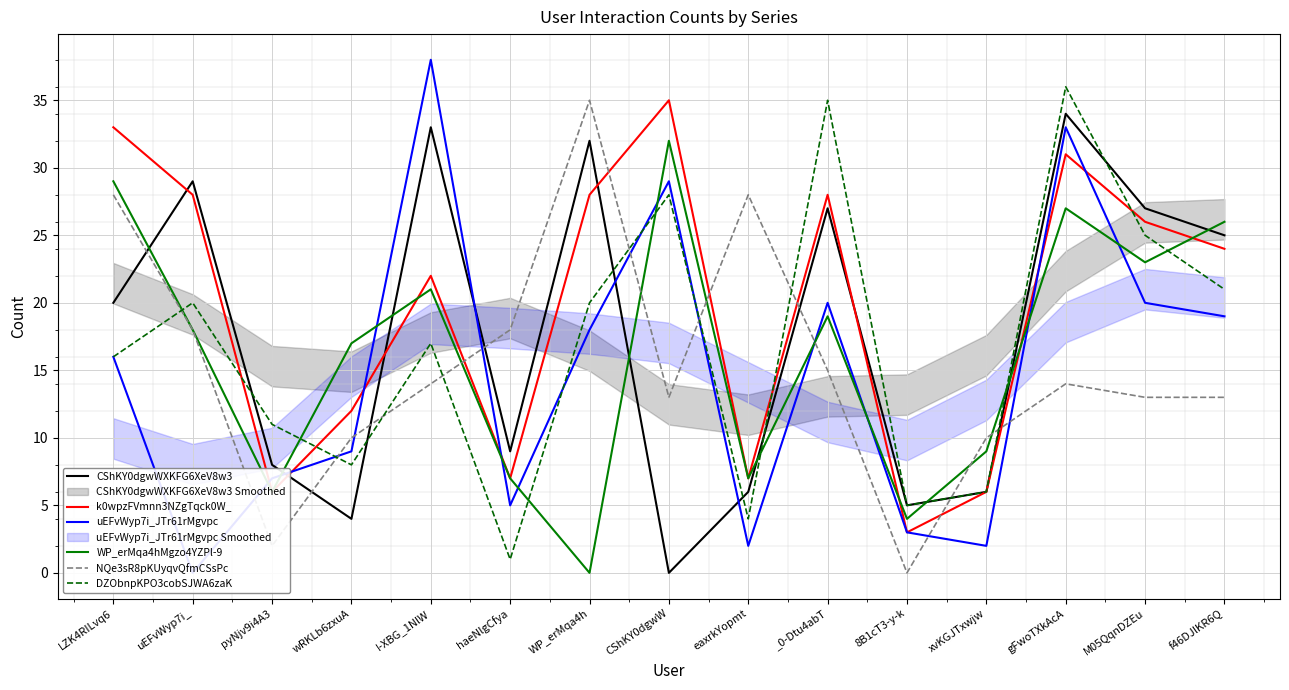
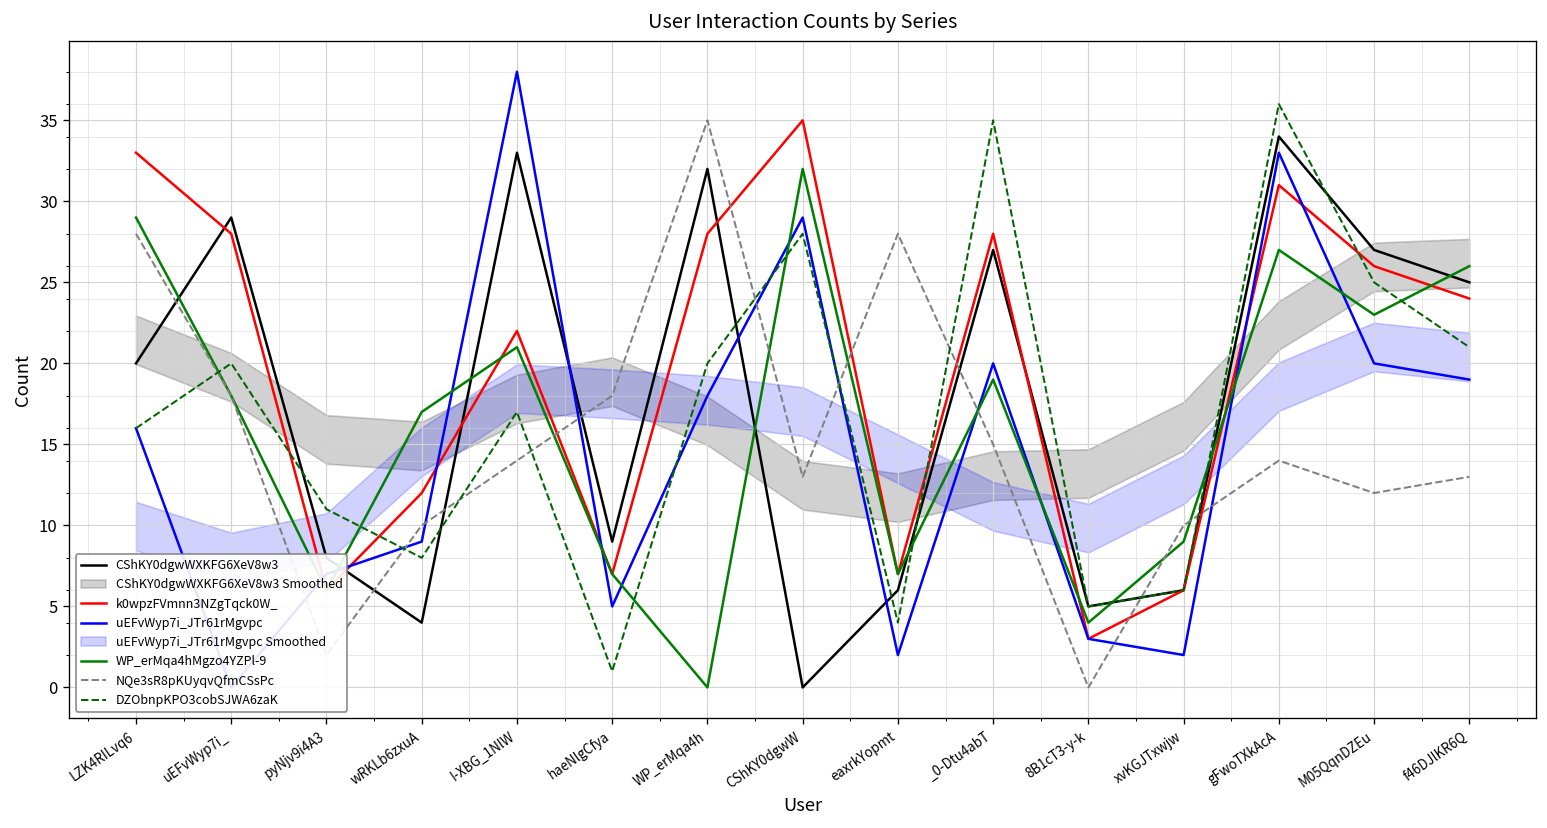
  {
    "k0wpzFVmnn3NZgTqck0W_": {
      "LZK4RILvq6": 33,
      "uEFvWyp7i_": 28,
      "wRKLb6zxuA": 12,
      "I-XBG_1NlW": 22,
      "WP_erMqa4h": 28,
      "CShKY0dgwW": 35,
      "_0-Dtu4abT": 28,
      "gFwoTXkAcA": 31,
      "M05QqnDZEu": 26,
      "f46DJlKR6Q": 24
    },
    "NQe3sR8pKUyqvQfmCSsPc": {
      "LZK4RILvq6": 28,
      "wRKLb6zxuA": 10,
      "I-XBG_1NlW": 14,
      "haeNlgCfya": 18,
      "WP_erMqa4h": 35,
      "CShKY0dgwW": 13,
      "eaxrkYopmt": 28,
      "_0-Dtu4abT": 15,
      "8B1cT3-y-k": 0,
      "xvKGJTxwjw": 10,
      "gFwoTXkAcA": 14,
-     "M05QqnDZEu": 13,
+     "M05QqnDZEu": 12,
      "f46DJlKR6Q": 13
    }
  }
